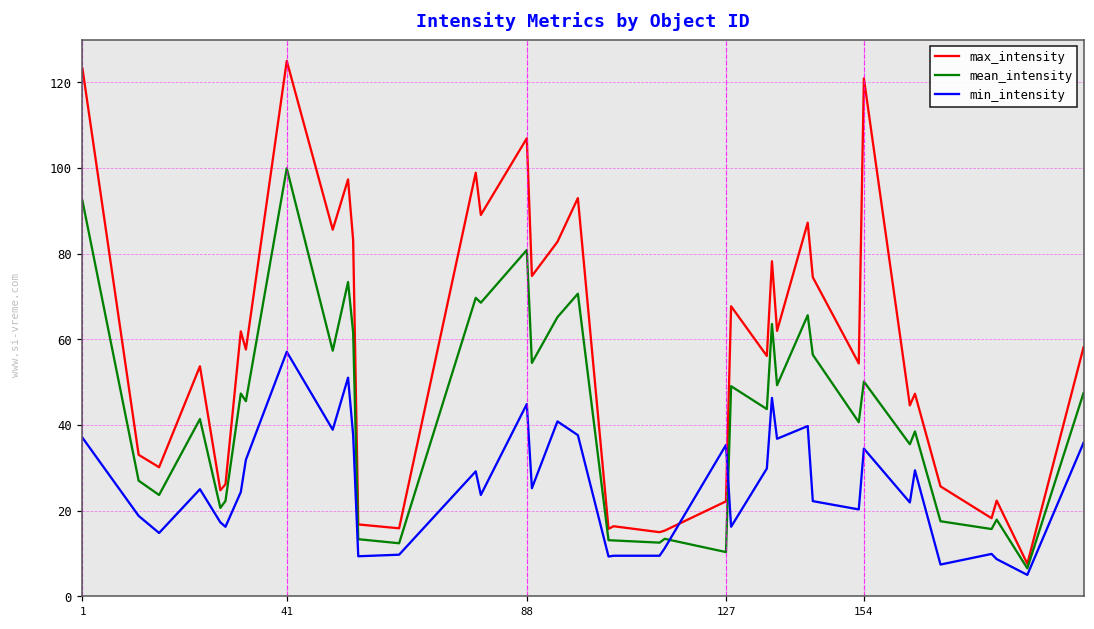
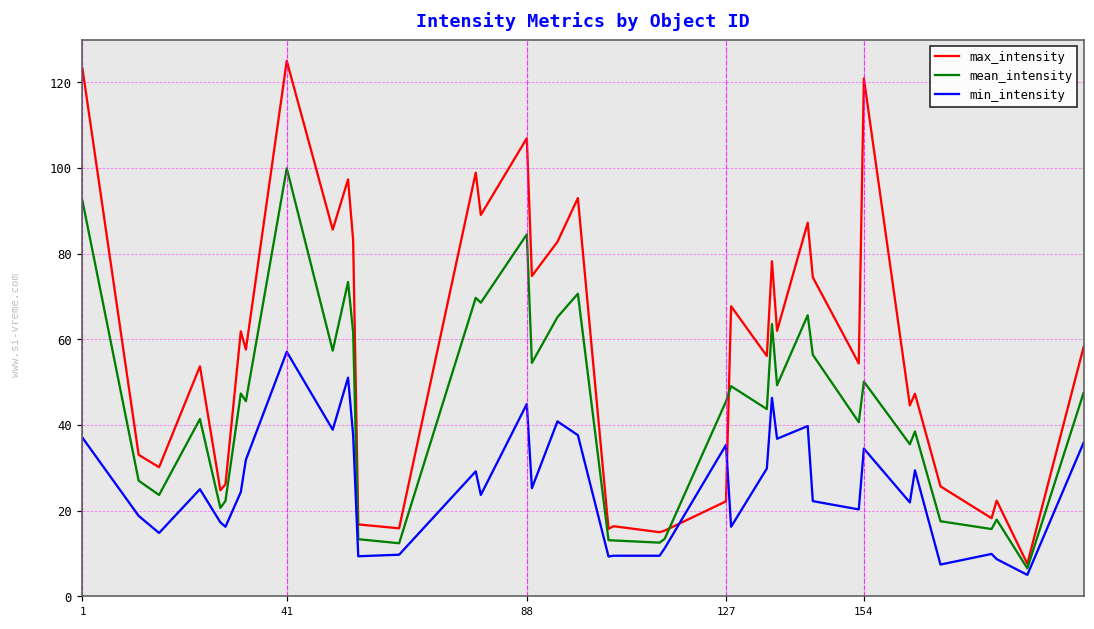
  {
    "max_intensity": {
      "1": 123,
      "41": 125,
      "88": 107,
      "127": 22,
      "154": 121
    },
    "mean_intensity": {
      "1": 92,
      "41": 100,
-     "88": 81,
-     "127": 10,
+     "88": 85,
+     "127": 45,
      "154": 50
    },
    "min_intensity": {
      "1": 37,
      "41": 57,
      "88": 45,
      "127": 35,
      "154": 34
    }
  }
